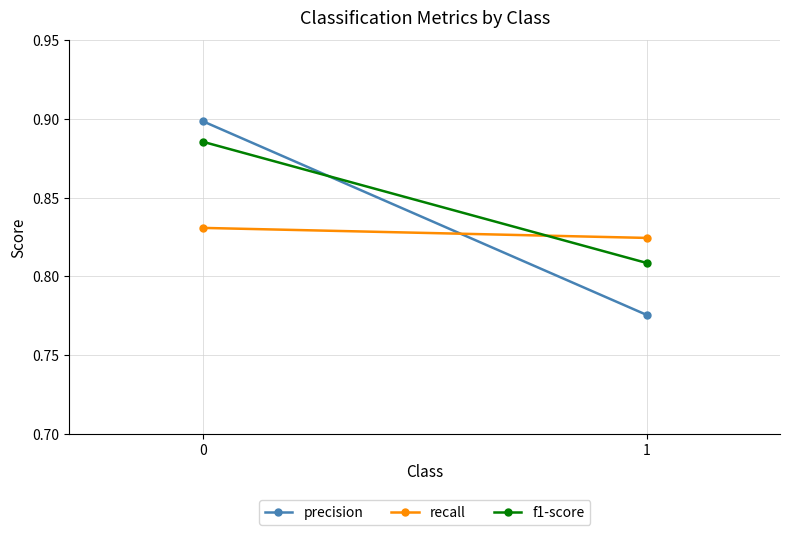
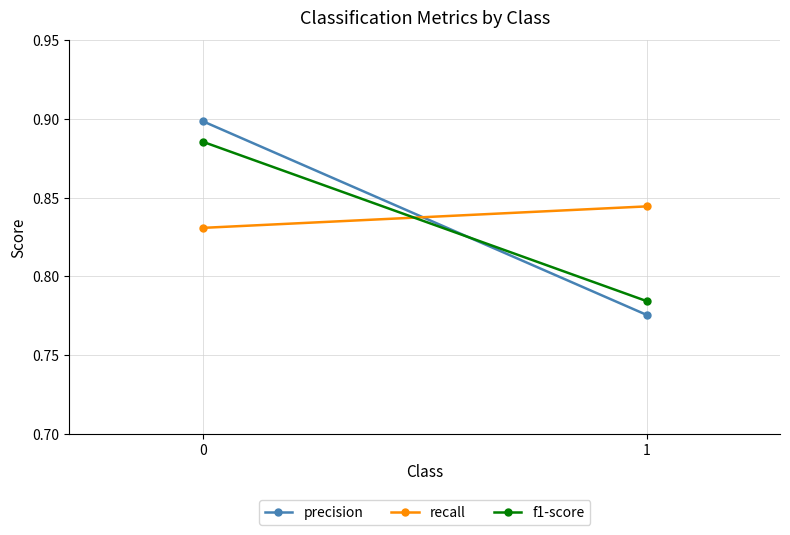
  {
    "precision": {
      "0": 0.899,
      "1": 0.776
    },
    "recall": {
      "0": 0.831,
-     "1": 0.824
+     "1": 0.844
    },
    "f1-score": {
      "0": 0.886,
-     "1": 0.809
+     "1": 0.784
    }
  }
